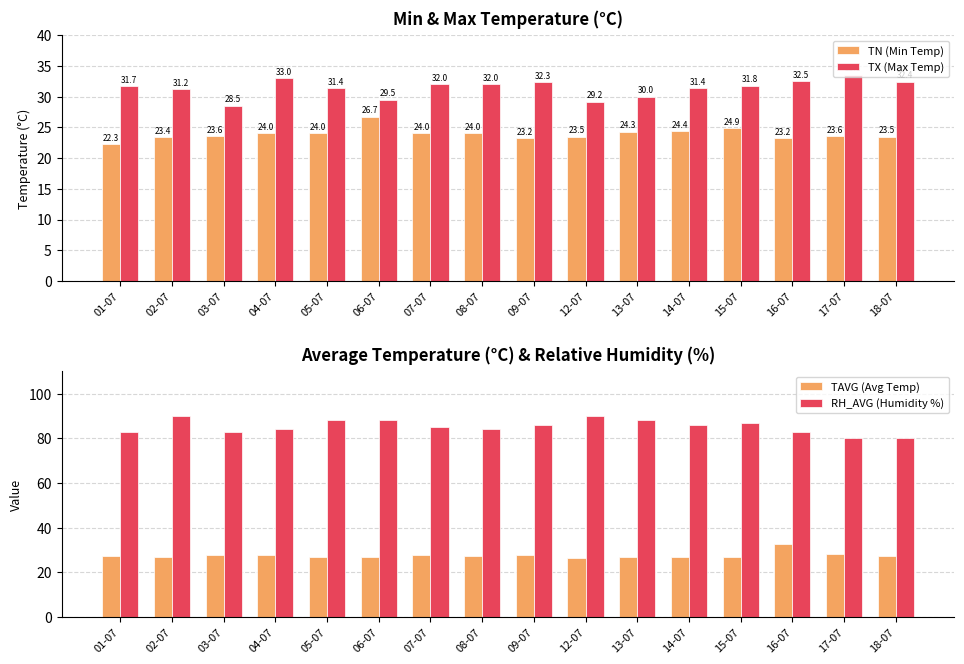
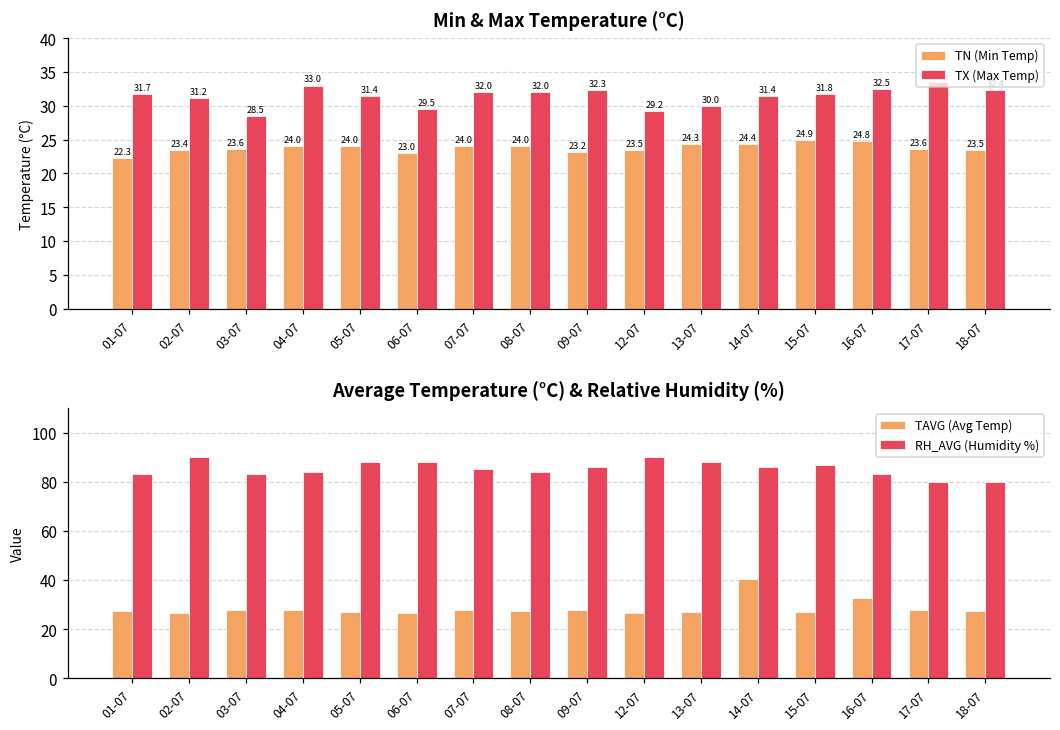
  {
    "Min & Max Temperature (°C)": {
      "TN (Min Temp)": {
        "01-07": 22.3,
        "02-07": 23.4,
        "03-07": 23.6,
        "04-07": 24.0,
        "05-07": 24.0,
-       "06-07": 26.7,
+       "06-07": 23.0,
        "07-07": 24.0,
        "08-07": 24.0,
        "09-07": 23.2,
        "12-07": 23.5,
        "13-07": 24.3,
        "14-07": 24.4,
        "15-07": 24.9,
-       "16-07": 23.2,
+       "16-07": 24.8,
        "17-07": 23.6,
        "18-07": 23.5
      },
      "TX (Max Temp)": {
        "01-07": 31.7,
        "02-07": 31.2,
        "03-07": 28.5,
        "04-07": 33.0,
        "05-07": 31.4,
        "06-07": 29.5,
        "07-07": 32.0,
        "08-07": 32.0,
        "09-07": 32.3,
        "12-07": 29.2,
        "13-07": 30.0,
        "14-07": 31.4,
        "15-07": 31.8,
        "16-07": 32.5
      }
    },
    "Average Temperature (°C) & Relative Humidity (%)": {
      "TAVG (Avg Temp)": {
        "01-07": 27,
        "02-07": 27,
        "03-07": 28,
        "04-07": 28,
        "05-07": 27,
        "06-07": 27,
        "07-07": 28,
        "08-07": 27,
        "09-07": 28,
        "12-07": 27,
        "13-07": 27,
-       "14-07": 27,
+       "14-07": 41,
        "15-07": 27,
        "16-07": 33,
        "17-07": 28,
        "18-07": 27
      },
      "RH_AVG (Humidity %)": {
        "01-07": 83,
        "02-07": 90,
        "03-07": 83,
        "04-07": 84,
        "05-07": 88,
        "06-07": 88,
        "07-07": 85,
        "08-07": 84,
        "09-07": 86,
        "12-07": 90,
        "13-07": 88,
        "14-07": 86,
        "15-07": 87,
        "16-07": 83,
        "17-07": 80,
        "18-07": 80
      }
    }
  }
